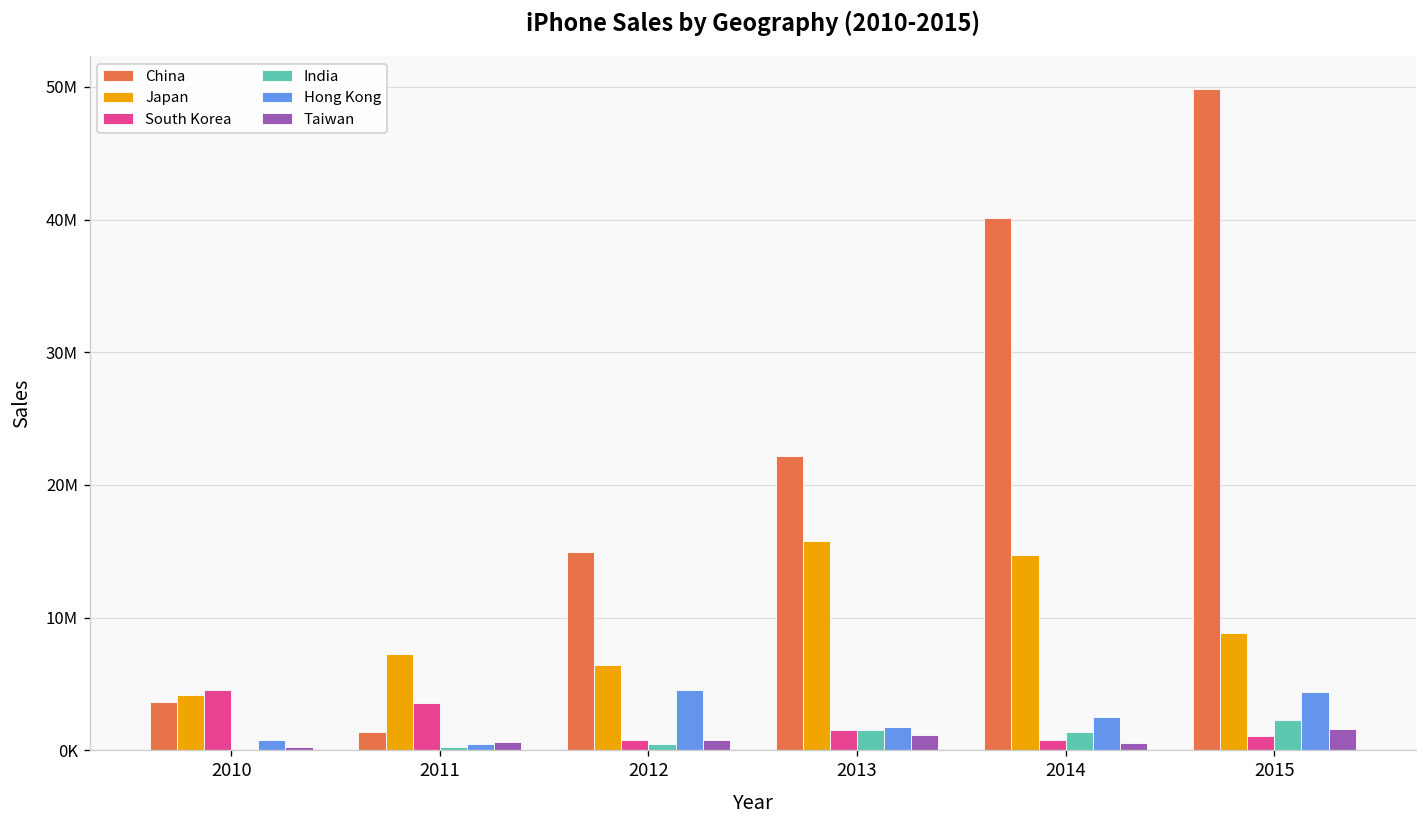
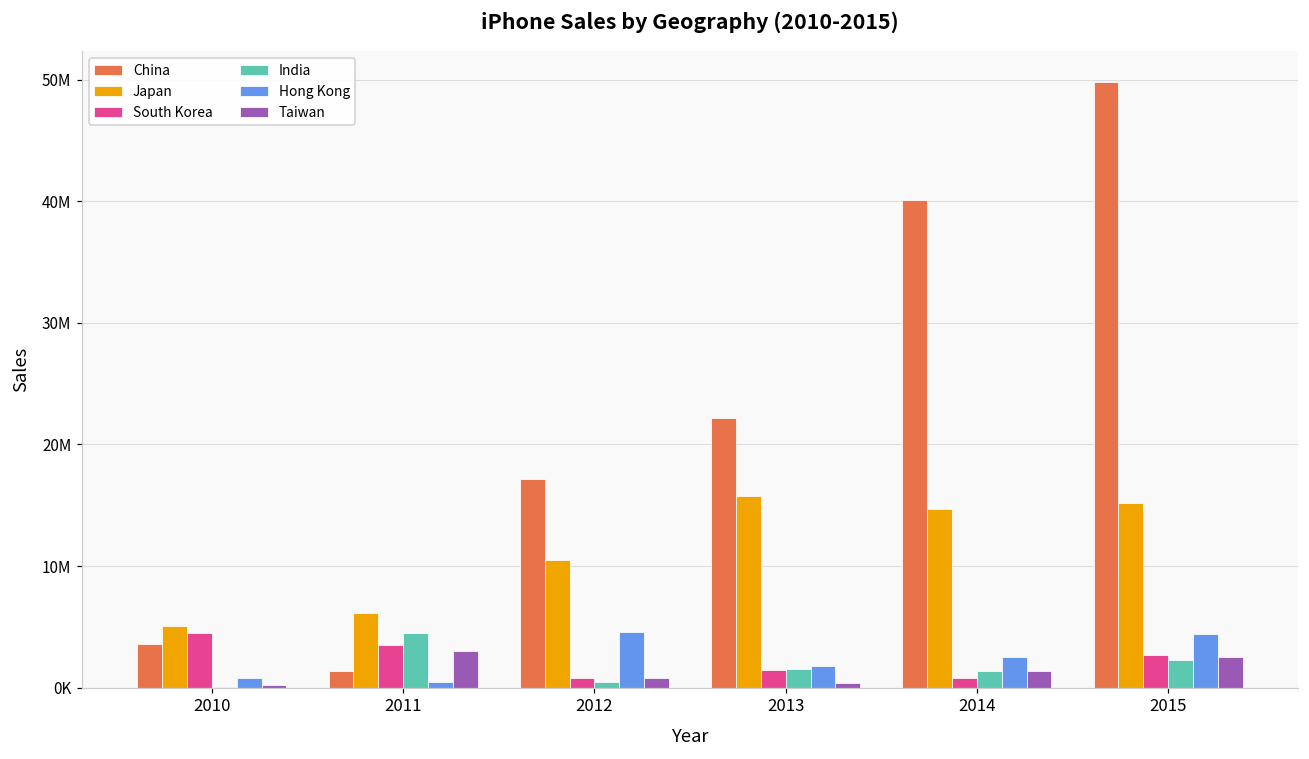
  {
    "China": {
      "2010": 3600000,
      "2011": 1400000,
-     "2012": 14900000,
+     "2012": 17200000,
      "2013": 22200000,
      "2014": 40100000,
      "2015": 49800000
    },
    "Japan": {
-     "2010": 4200000,
-     "2011": 7300000,
-     "2012": 6400000,
+     "2010": 5100000,
+     "2011": 6200000,
+     "2012": 10500000,
      "2013": 15800000,
      "2014": 14700000,
-     "2015": 8800000
+     "2015": 15200000
    },
    "South Korea": {
      "2010": 4500000,
      "2011": 3500000,
      "2012": 800000,
      "2013": 1500000,
      "2014": 800000,
-     "2015": 1100000
+     "2015": 2700000
    },
    "India": {
-     "2011": 300000,
+     "2011": 4500000,
      "2012": 500000,
      "2013": 1500000,
      "2014": 1300000,
      "2015": 2200000
    },
    "Hong Kong": {
      "2010": 800000,
      "2011": 400000,
      "2012": 4600000,
      "2013": 1800000,
      "2014": 2500000,
      "2015": 4400000
    },
    "Taiwan": {
      "2010": 200000,
-     "2011": 600000,
+     "2011": 3000000,
      "2012": 800000,
-     "2013": 1100000,
-     "2014": 500000,
-     "2015": 1600000
+     "2013": 400000,
+     "2014": 1400000,
+     "2015": 2500000
    }
  }
